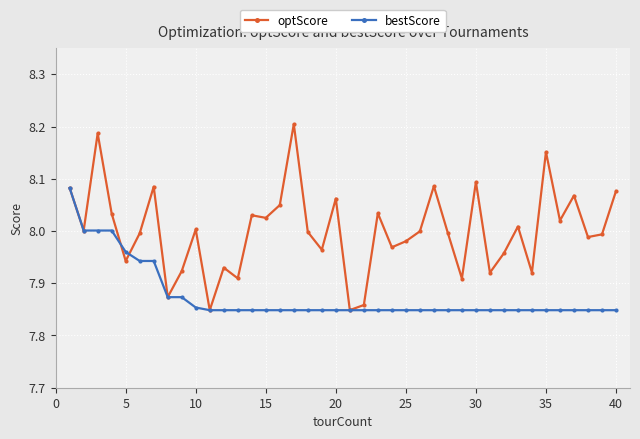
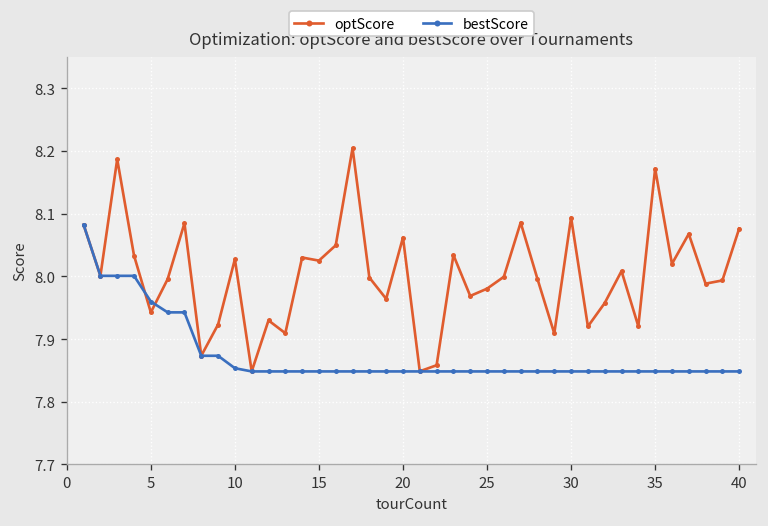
  {
    "optScore": {
      "5": 7.94,
-     "10": 8.00,
+     "10": 8.03,
      "15": 8.03,
      "20": 8.06,
      "25": 7.98,
      "30": 8.09,
-     "35": 8.15,
+     "35": 8.17,
      "40": 8.08
    },
    "bestScore": {
      "5": 7.96,
      "10": 7.85,
      "15": 7.85,
      "20": 7.85,
      "25": 7.85,
      "30": 7.85,
      "35": 7.85,
      "40": 7.85
    }
  }
